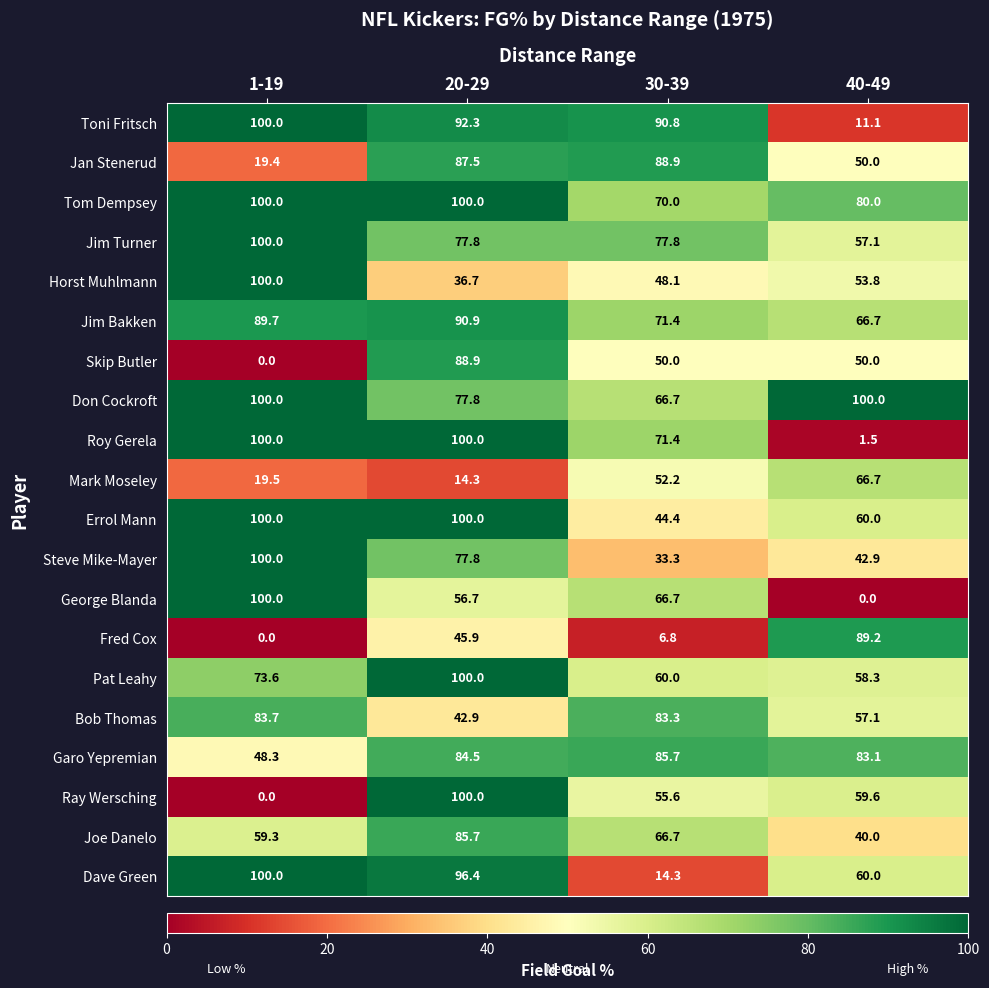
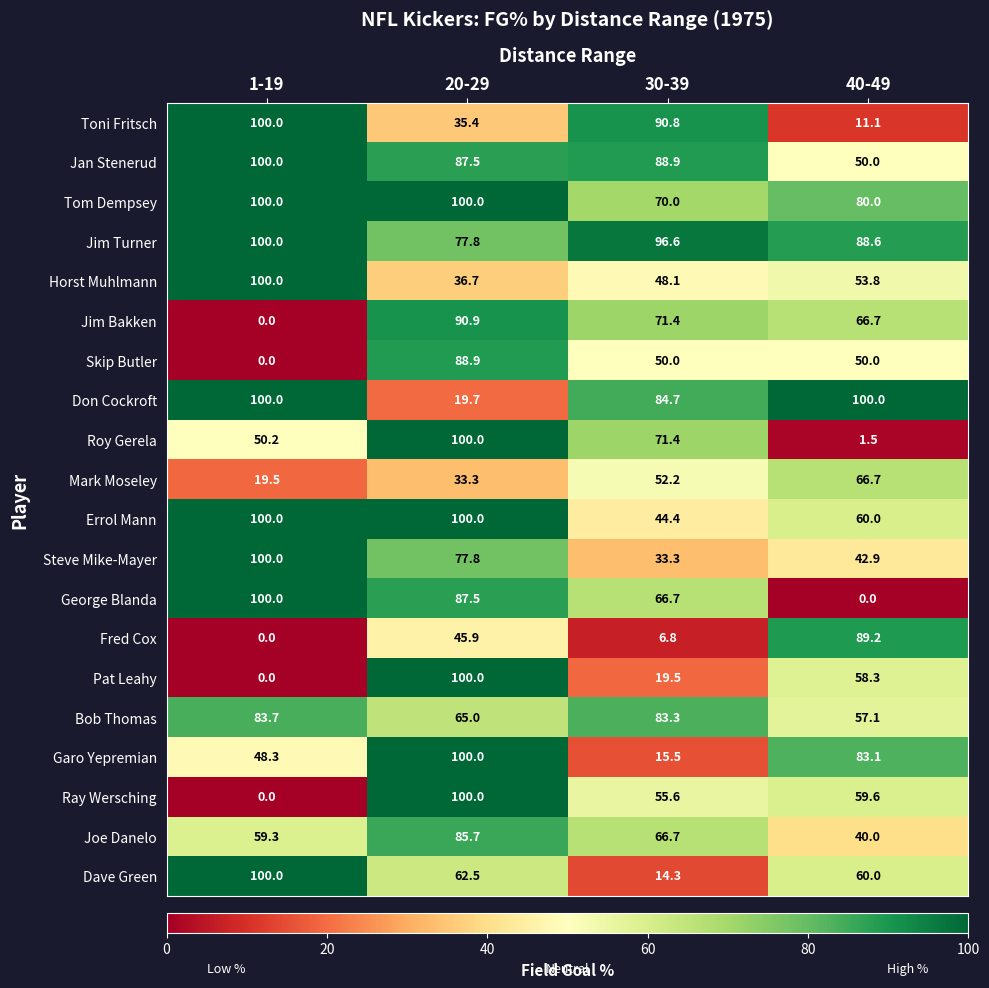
  {
    "Toni Fritsch": {
      "1-19": 100.0,
-     "20-29": 92.3,
+     "20-29": 35.4,
      "30-39": 90.8,
      "40-49": 11.1
    },
    "Jan Stenerud": {
-     "1-19": 19.4,
+     "1-19": 100.0,
      "20-29": 87.5,
      "30-39": 88.9,
      "40-49": 50.0
    },
    "Tom Dempsey": {
      "1-19": 100.0,
      "20-29": 100.0,
      "30-39": 70.0,
      "40-49": 80.0
    },
    "Jim Turner": {
      "1-19": 100.0,
      "20-29": 77.8,
-     "30-39": 77.8,
-     "40-49": 57.1
+     "30-39": 96.6,
+     "40-49": 88.6
    },
    "Horst Muhlmann": {
      "1-19": 100.0,
      "20-29": 36.7,
      "30-39": 48.1,
      "40-49": 53.8
    },
    "Jim Bakken": {
-     "1-19": 89.7,
+     "1-19": 0.0,
      "20-29": 90.9,
      "30-39": 71.4,
      "40-49": 66.7
    },
    "Skip Butler": {
      "1-19": 0.0,
      "20-29": 88.9,
      "30-39": 50.0,
      "40-49": 50.0
    },
    "Don Cockroft": {
      "1-19": 100.0,
-     "20-29": 77.8,
-     "30-39": 66.7,
+     "20-29": 19.7,
+     "30-39": 84.7,
      "40-49": 100.0
    },
    "Roy Gerela": {
-     "1-19": 100.0,
+     "1-19": 50.2,
      "20-29": 100.0,
      "30-39": 71.4,
      "40-49": 1.5
    },
    "Mark Moseley": {
      "1-19": 19.5,
-     "20-29": 14.3,
+     "20-29": 33.3,
      "30-39": 52.2,
      "40-49": 66.7
    },
    "Errol Mann": {
      "1-19": 100.0,
      "20-29": 100.0,
      "30-39": 44.4,
      "40-49": 60.0
    },
    "Steve Mike-Mayer": {
      "1-19": 100.0,
      "20-29": 77.8,
      "30-39": 33.3,
      "40-49": 42.9
    },
    "George Blanda": {
      "1-19": 100.0,
-     "20-29": 56.7,
+     "20-29": 87.5,
      "30-39": 66.7,
      "40-49": 0.0
    },
    "Fred Cox": {
      "1-19": 0.0,
      "20-29": 45.9,
      "30-39": 6.8,
      "40-49": 89.2
    },
    "Pat Leahy": {
-     "1-19": 73.6,
+     "1-19": 0.0,
      "20-29": 100.0,
-     "30-39": 60.0,
+     "30-39": 19.5,
      "40-49": 58.3
    },
    "Bob Thomas": {
      "1-19": 83.7,
-     "20-29": 42.9,
+     "20-29": 65.0,
      "30-39": 83.3,
      "40-49": 57.1
    },
    "Garo Yepremian": {
      "1-19": 48.3,
-     "20-29": 84.5,
-     "30-39": 85.7,
+     "20-29": 100.0,
+     "30-39": 15.5,
      "40-49": 83.1
    },
    "Ray Wersching": {
      "1-19": 0.0,
      "20-29": 100.0,
      "30-39": 55.6,
      "40-49": 59.6
    },
    "Joe Danelo": {
      "1-19": 59.3,
      "20-29": 85.7,
      "30-39": 66.7,
      "40-49": 40.0
    },
    "Dave Green": {
      "1-19": 100.0,
-     "20-29": 96.4,
+     "20-29": 62.5,
      "30-39": 14.3,
      "40-49": 60.0
    }
  }
